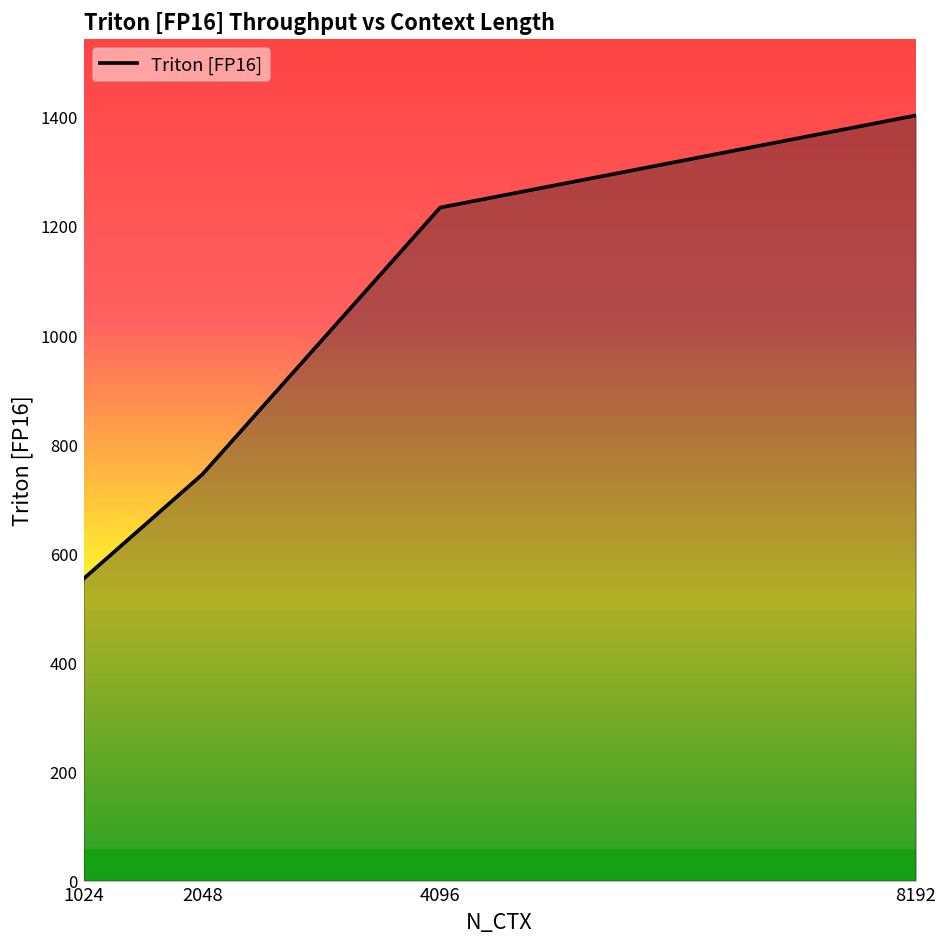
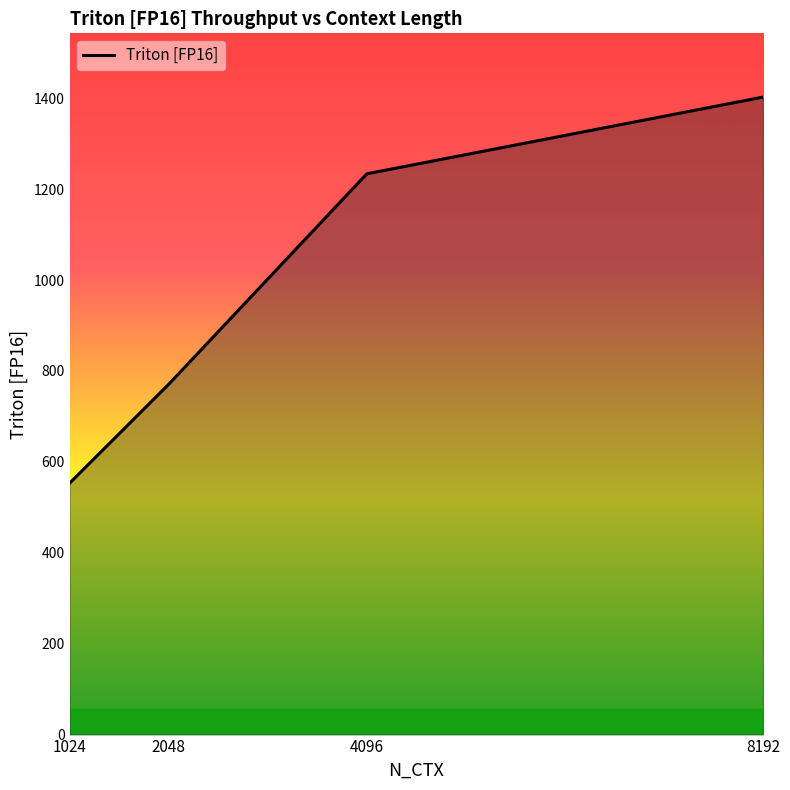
  {
    "1024": 550,
-   "2048": 740,
+   "2048": 770,
    "4096": 1230,
    "8192": 1400
  }
